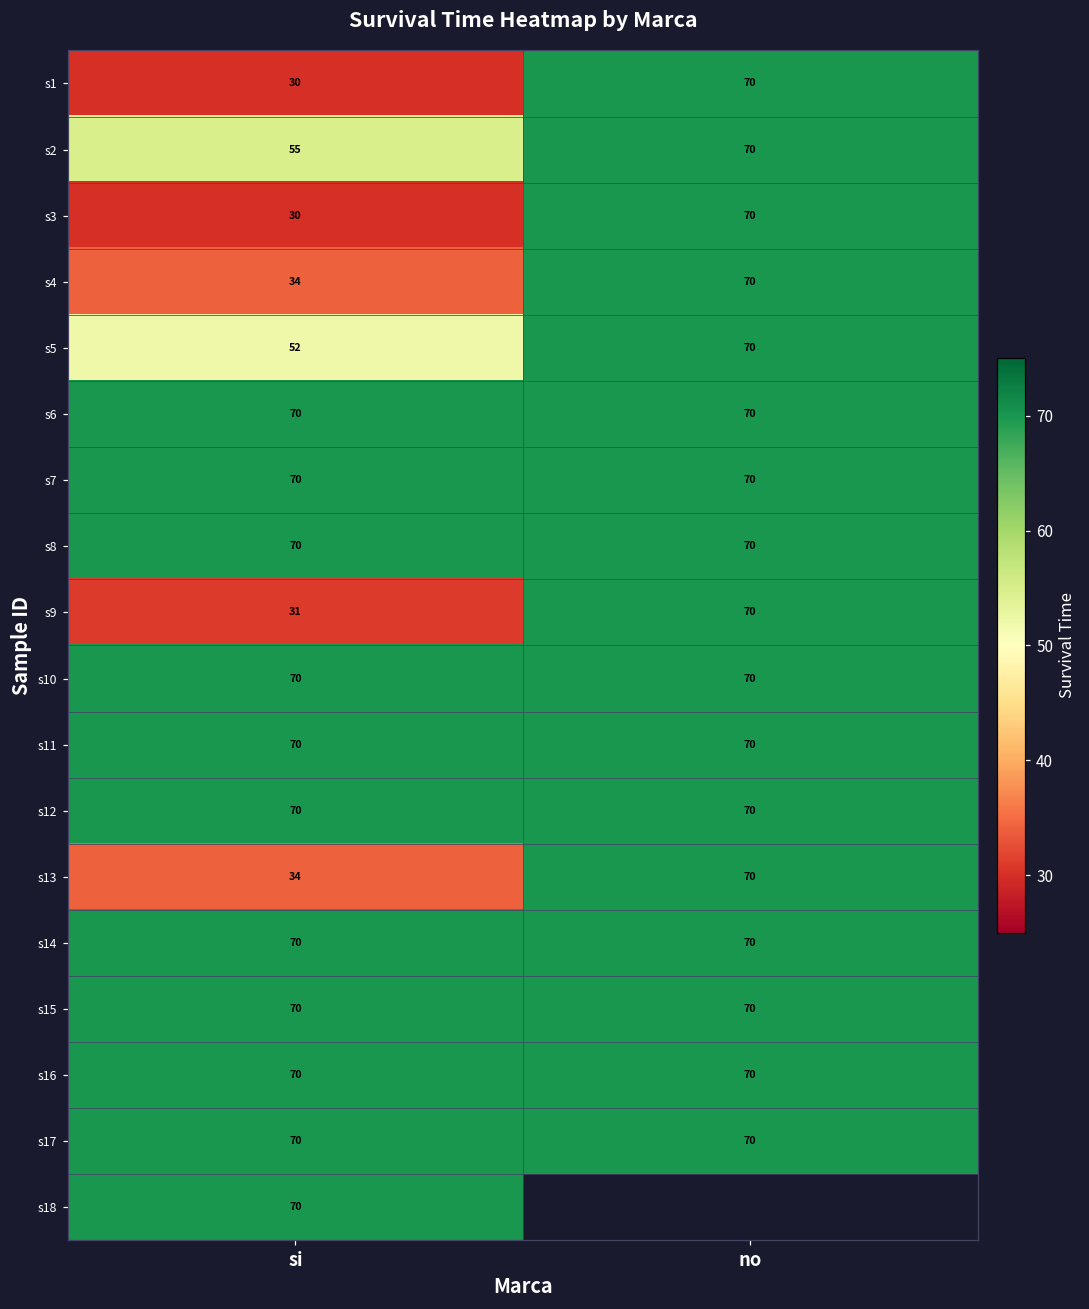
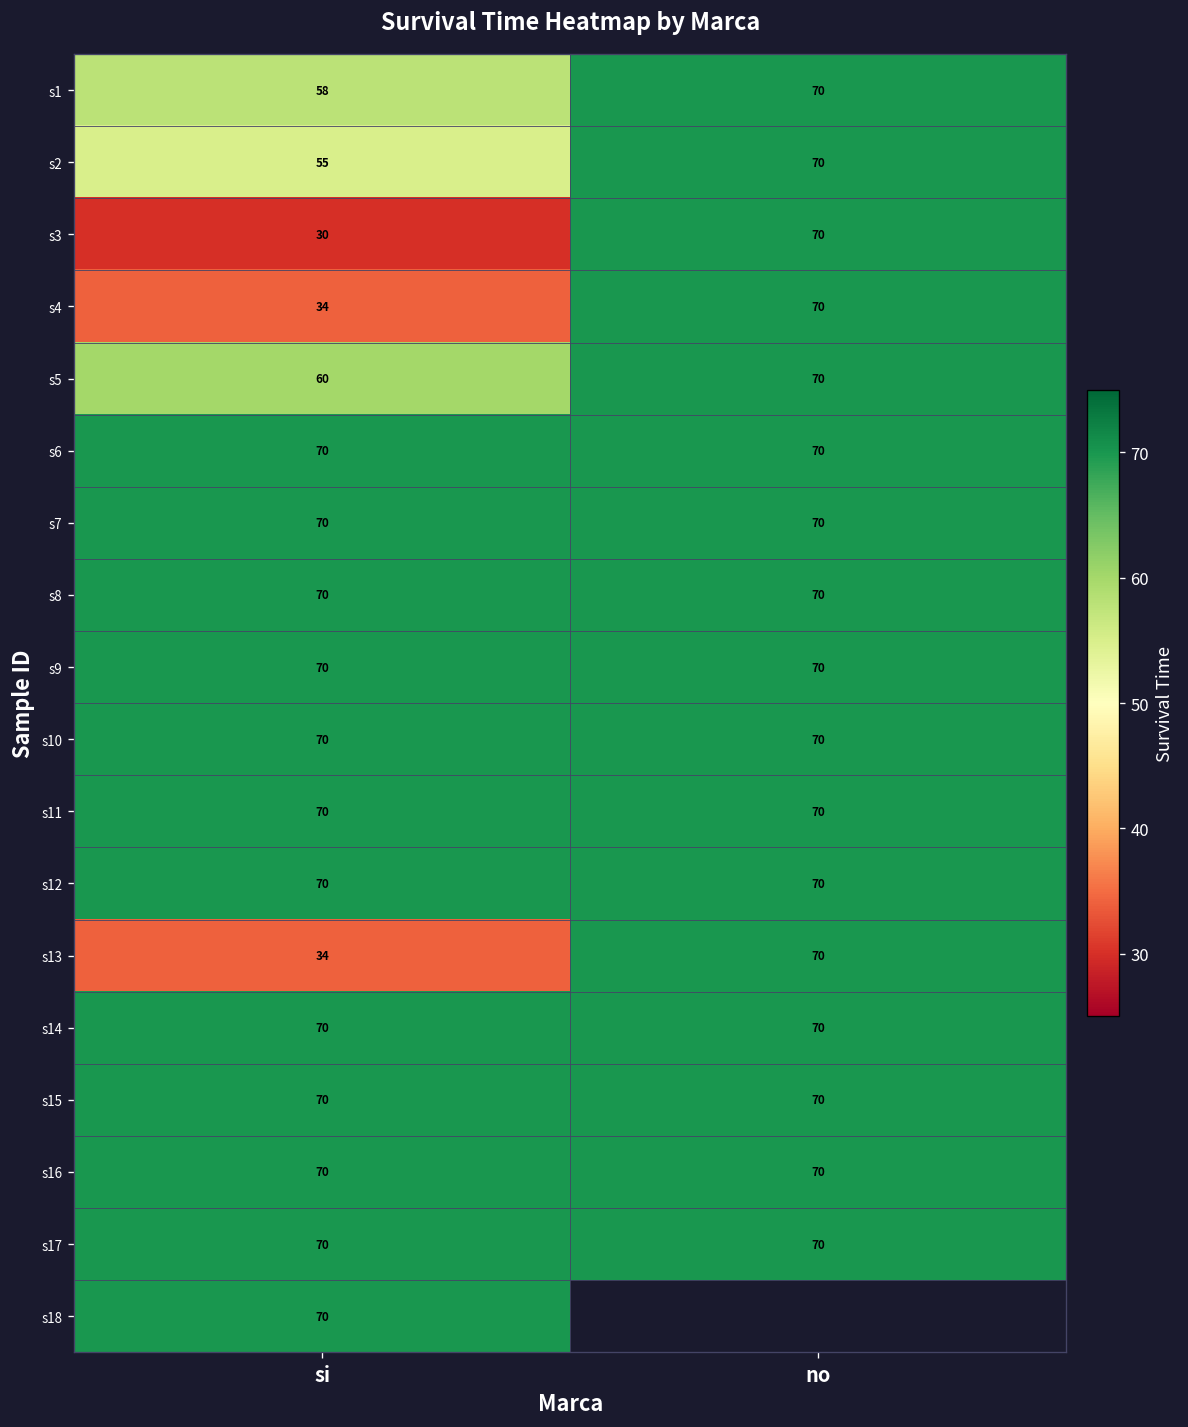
  {
    "s1": {
-     "si": 30,
+     "si": 58,
      "no": 70
    },
    "s2": {
      "si": 55,
      "no": 70
    },
    "s3": {
      "si": 30,
      "no": 70
    },
    "s4": {
      "si": 34,
      "no": 70
    },
    "s5": {
-     "si": 52,
+     "si": 60,
      "no": 70
    },
    "s6": {
      "si": 70,
      "no": 70
    },
    "s7": {
      "si": 70,
      "no": 70
    },
    "s8": {
      "si": 70,
      "no": 70
    },
    "s9": {
-     "si": 31,
+     "si": 70,
      "no": 70
    },
    "s10": {
      "si": 70,
      "no": 70
    },
    "s11": {
      "si": 70,
      "no": 70
    },
    "s12": {
      "si": 70,
      "no": 70
    },
    "s13": {
      "si": 34,
      "no": 70
    },
    "s14": {
      "si": 70,
      "no": 70
    },
    "s15": {
      "si": 70,
      "no": 70
    },
    "s16": {
      "si": 70,
      "no": 70
    },
    "s17": {
      "si": 70,
      "no": 70
    },
    "s18": {
      "si": 70
    }
  }
